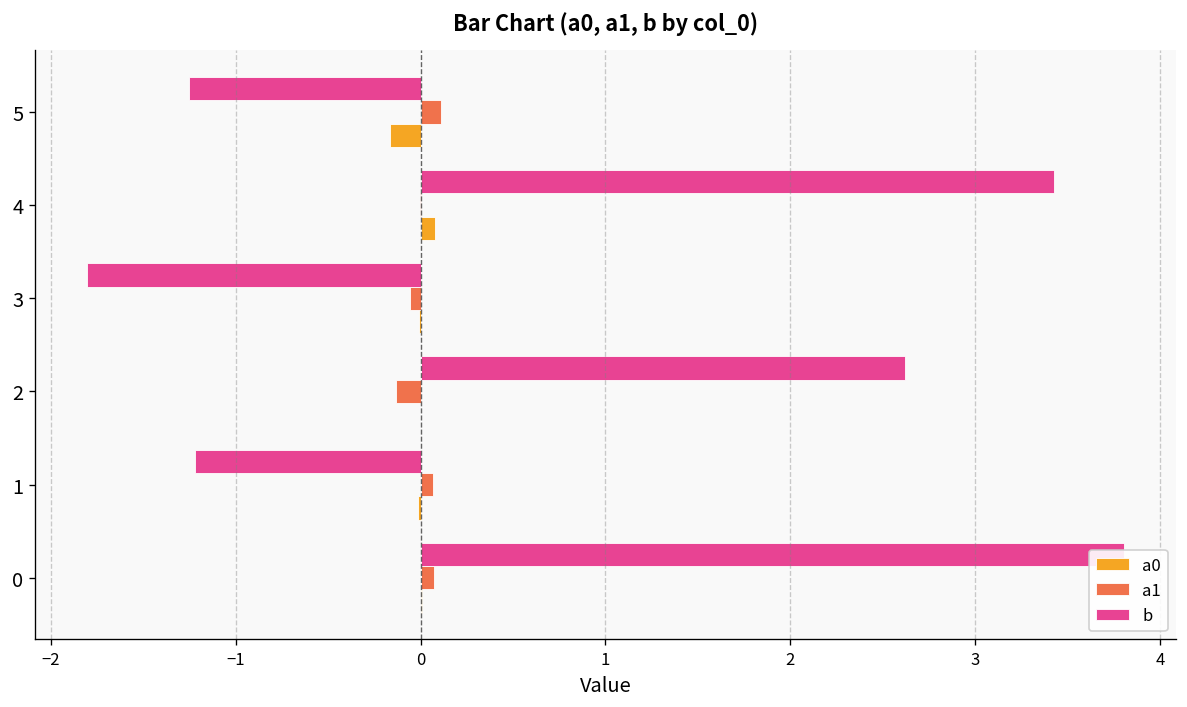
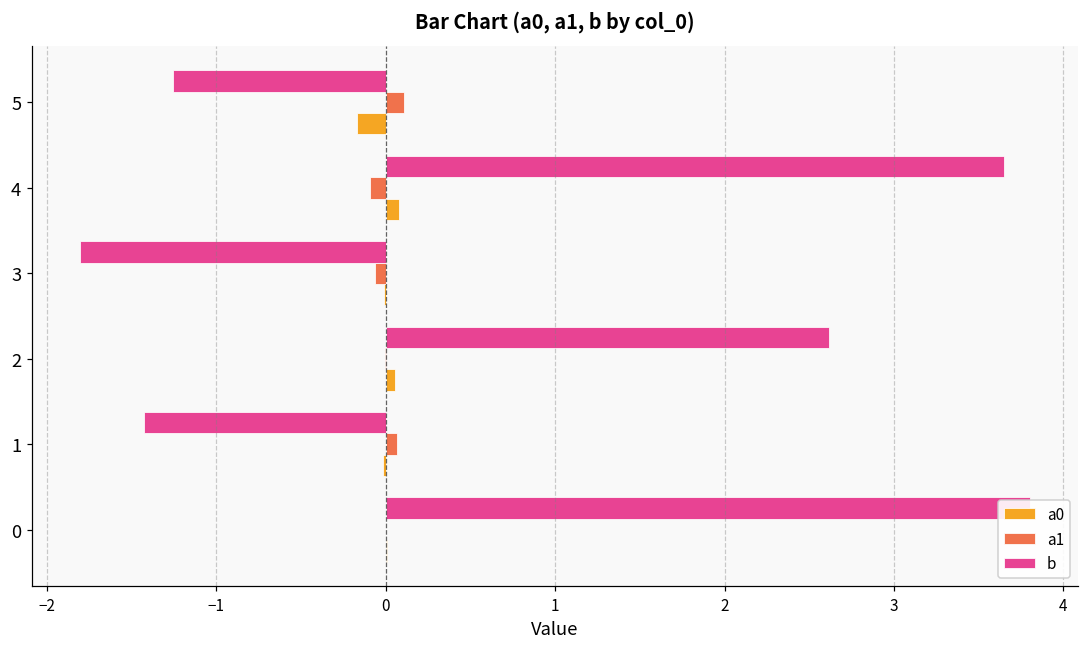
  {
    "a0": {
      "5": -0.17,
      "4": 0.08,
-     "2": 0.00
+     "2": 0.06
    },
    "a1": {
      "5": 0.11,
-     "4": 0.00,
+     "4": -0.09,
      "3": -0.06,
-     "2": -0.13,
+     "2": -0.01,
      "1": 0.07,
-     "0": 0.07
+     "0": 0.00
    },
    "b": {
      "5": -1.25,
-     "4": 3.42,
+     "4": 3.65,
      "3": -1.81,
      "2": 2.62,
-     "1": -1.22
+     "1": -1.42
    }
  }
